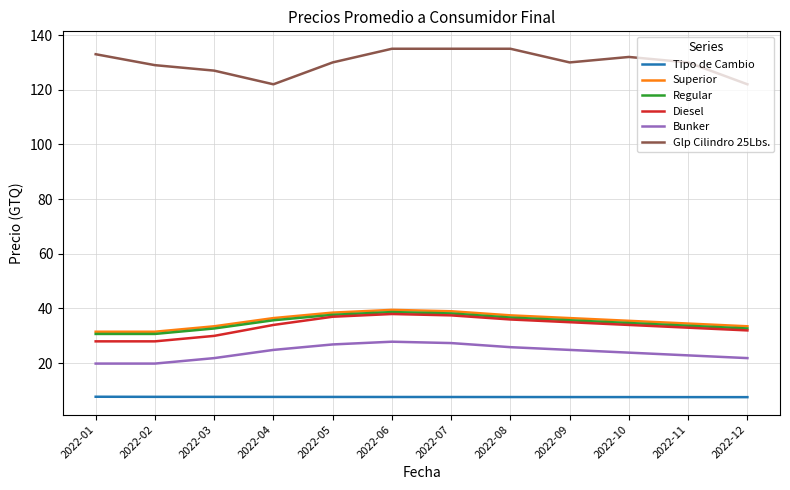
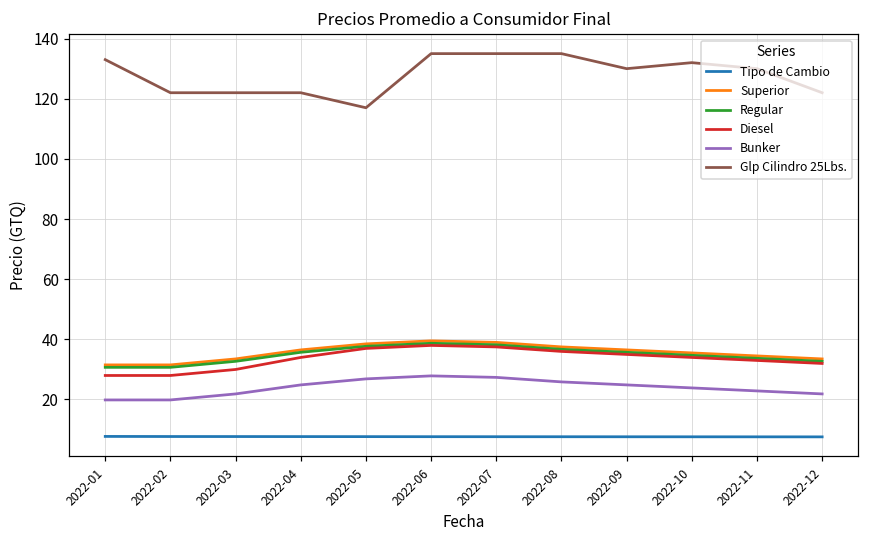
  {
    "Tipo de Cambio": {
      "2022-01": 8,
      "2022-02": 8,
      "2022-03": 8,
      "2022-04": 8,
      "2022-05": 8,
      "2022-06": 8,
      "2022-07": 8,
      "2022-08": 8,
      "2022-09": 8,
      "2022-10": 8,
      "2022-11": 8,
      "2022-12": 8
    },
    "Diesel": {
      "2022-01": 28,
      "2022-02": 28,
      "2022-03": 30,
      "2022-04": 34
    },
    "Bunker": {
      "2022-01": 20,
      "2022-02": 20,
      "2022-03": 22,
      "2022-04": 25,
      "2022-05": 27,
      "2022-06": 28,
      "2022-07": 27,
      "2022-08": 26,
      "2022-09": 25,
      "2022-10": 24,
      "2022-11": 23,
      "2022-12": 22
    },
    "Glp Cilindro 25Lbs.": {
      "2022-01": 133,
-     "2022-02": 129,
-     "2022-03": 127,
+     "2022-02": 122,
+     "2022-03": 122,
      "2022-04": 122,
-     "2022-05": 130,
+     "2022-05": 117,
      "2022-06": 135,
      "2022-07": 135,
      "2022-08": 135,
      "2022-09": 130,
      "2022-10": 132
    }
  }
